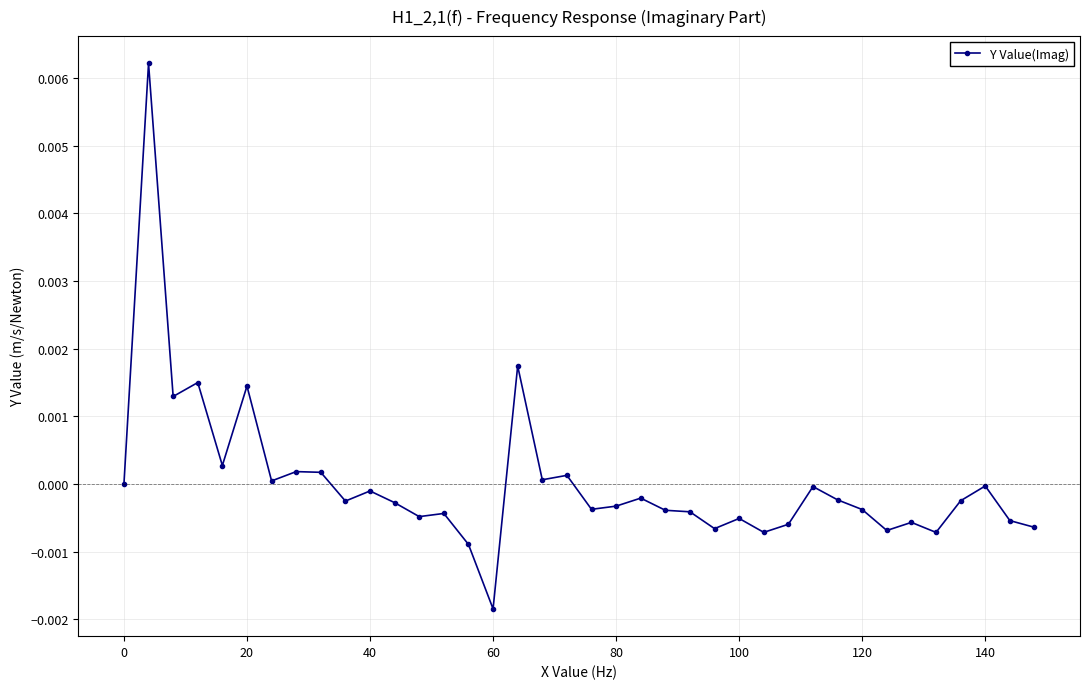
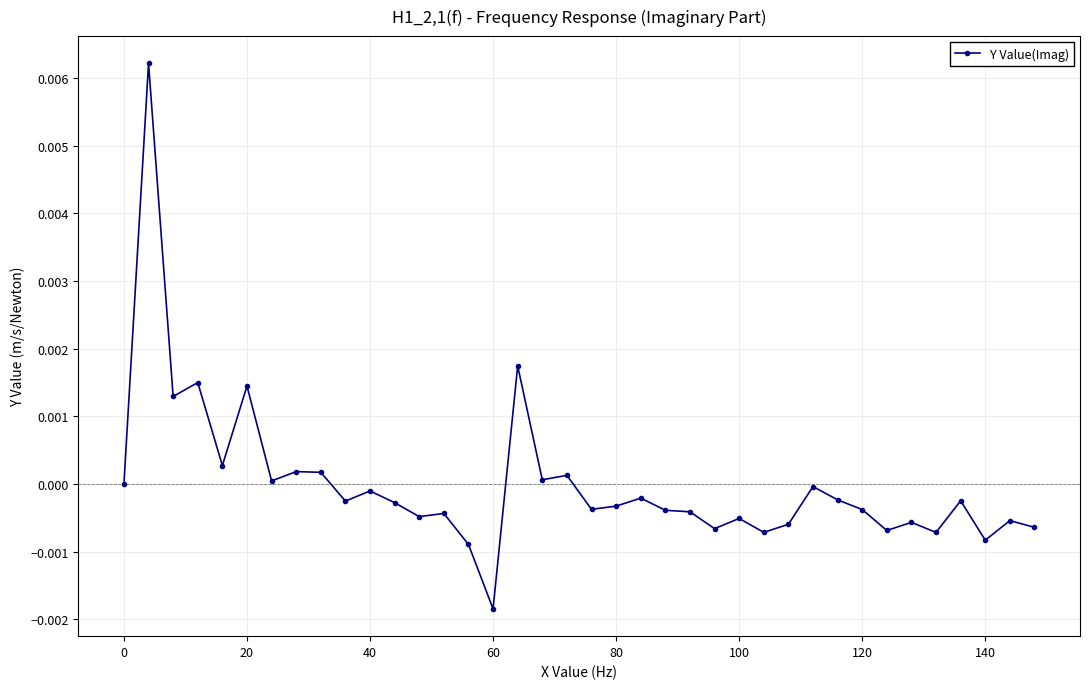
  {
    "0": 0.0000,
    "20": 0.0014,
    "40": -0.0001,
    "60": -0.0018,
    "80": -0.0003,
    "100": -0.0005,
    "120": -0.0004,
-   "140": 0.0000
+   "140": -0.0008
  }
